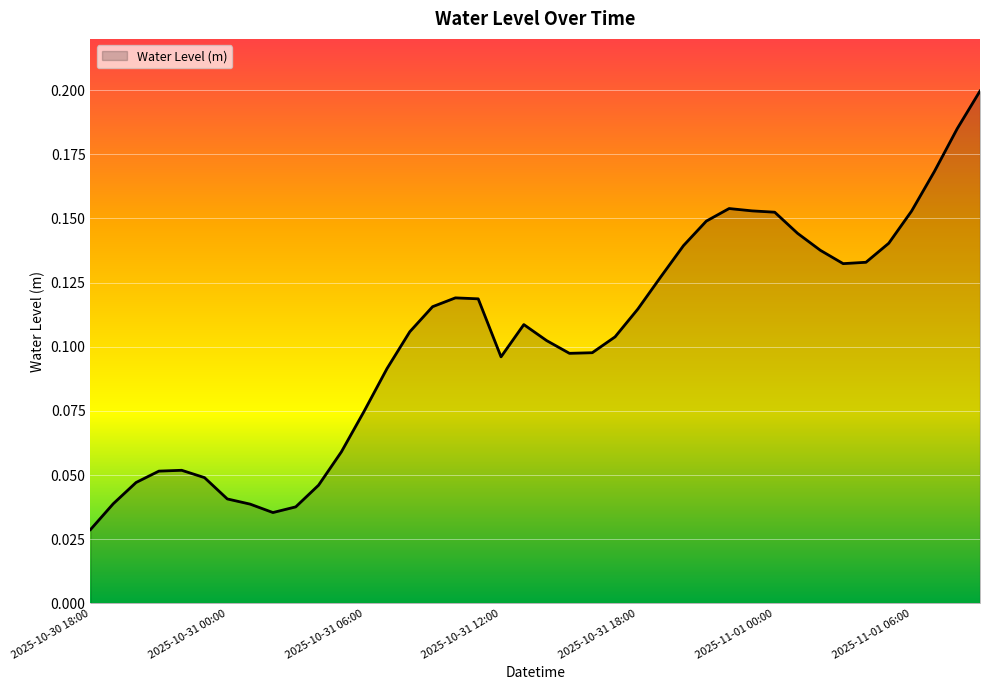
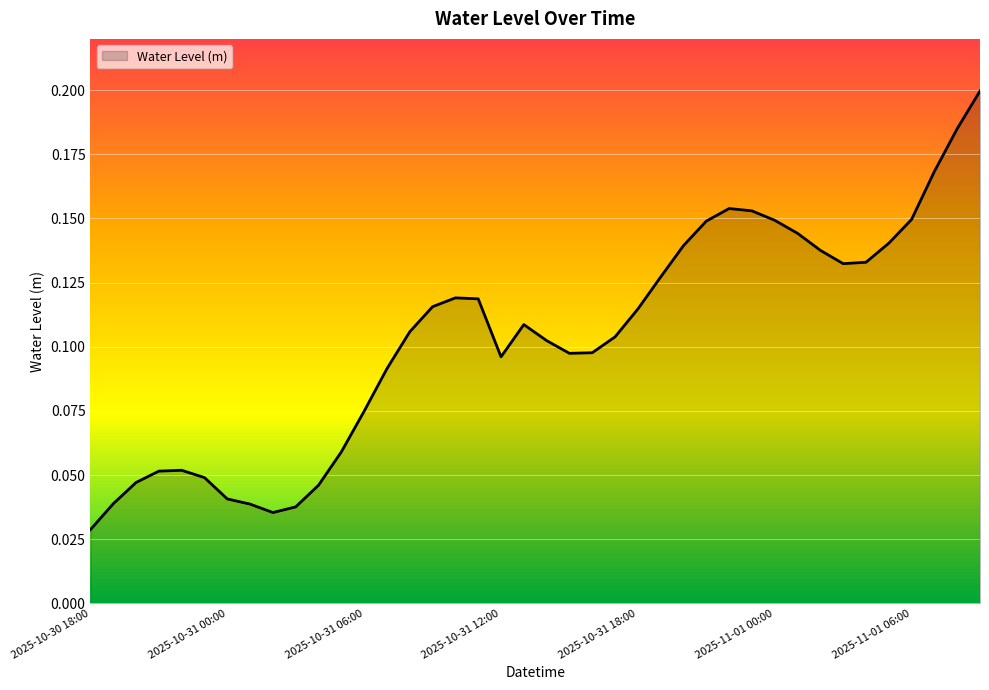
  {
    "2025-10-30 18:00": 0.029,
    "2025-10-31 00:00": 0.041,
    "2025-10-31 06:00": 0.075,
    "2025-10-31 12:00": 0.096,
    "2025-10-31 18:00": 0.115,
-   "2025-11-01 00:00": 0.152,
-   "2025-11-01 06:00": 0.153
+   "2025-11-01 00:00": 0.149,
+   "2025-11-01 06:00": 0.150
  }
